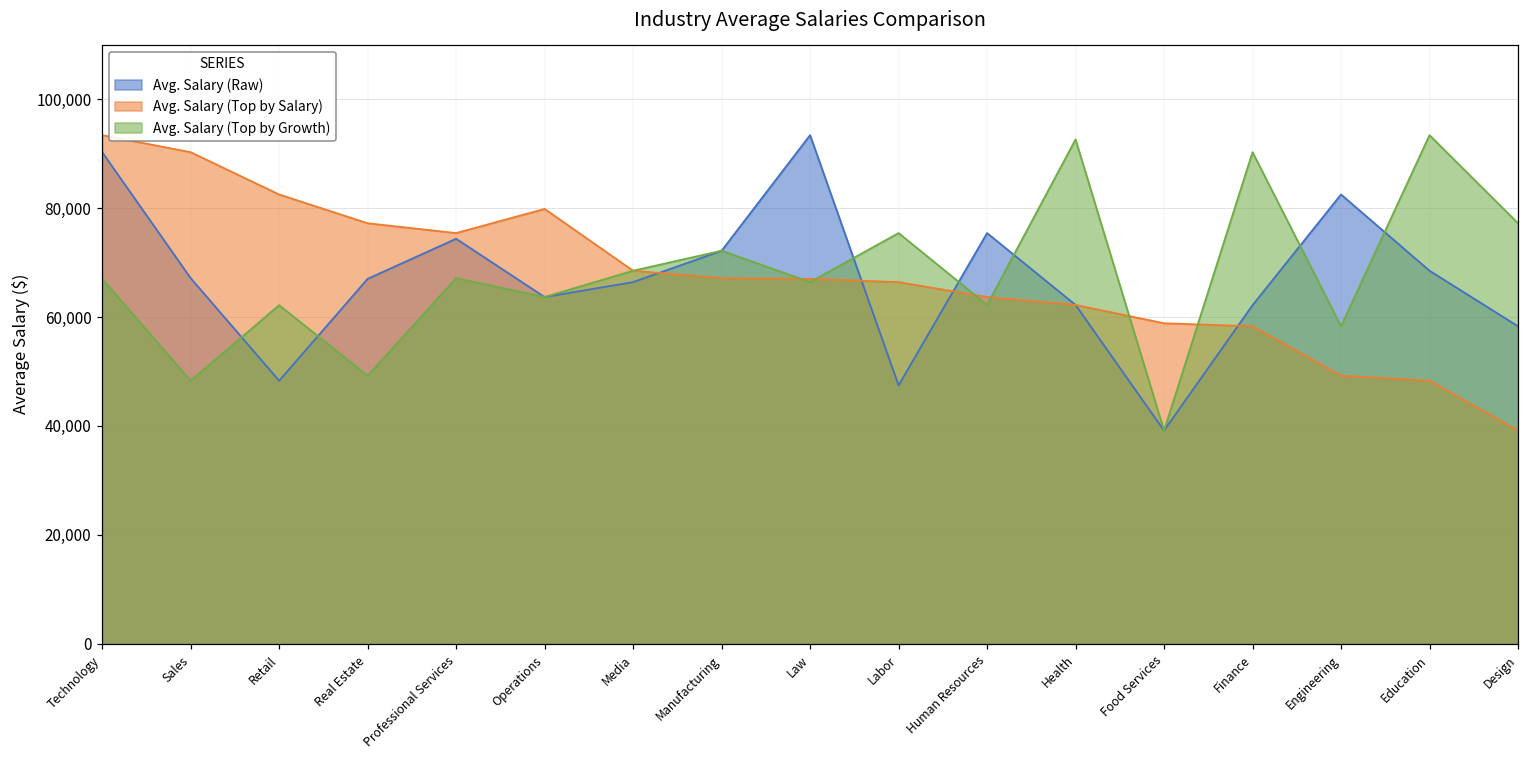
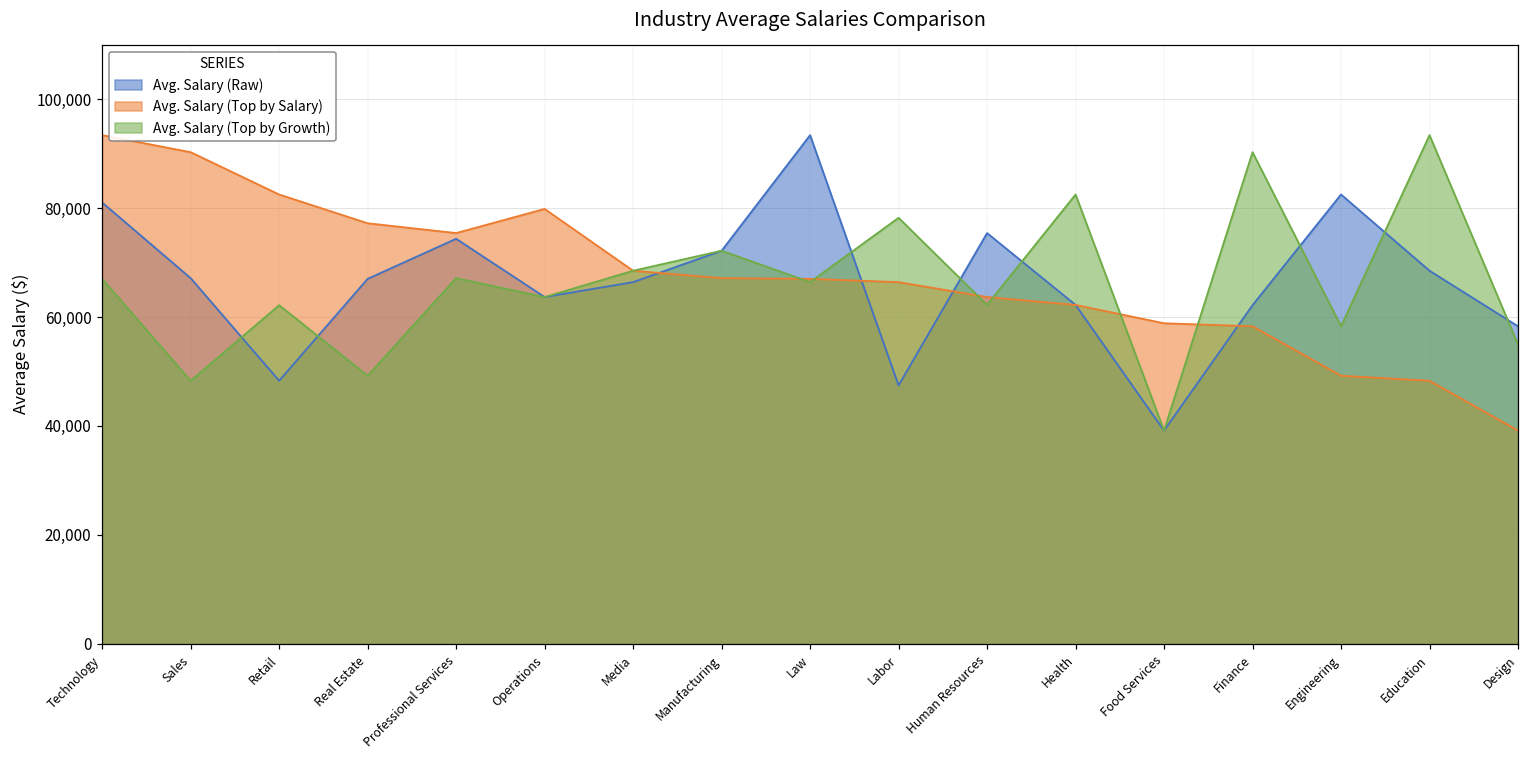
  {
    "Avg. Salary (Raw)": {
-     "Technology": "90,000",
+     "Technology": "81,000",
      "Sales": "67,000",
      "Retail": "48,000",
      "Real Estate": "67,000",
      "Professional Services": "74,000",
      "Media": "66,000",
      "Law": "93,000",
      "Labor": "47,000",
      "Human Resources": "75,000",
      "Finance": "62,000",
      "Engineering": "82,000",
      "Education": "68,000",
      "Design": "58,000"
    },
    "Avg. Salary (Top by Salary)": {
      "Technology": "93,000",
      "Sales": "90,000",
      "Retail": "82,000",
      "Real Estate": "77,000",
      "Professional Services": "75,000",
      "Operations": "80,000",
      "Manufacturing": "67,000",
      "Law": "67,000",
      "Labor": "66,000",
      "Human Resources": "64,000",
      "Food Services": "59,000",
      "Finance": "58,000",
      "Engineering": "49,000",
      "Education": "48,000",
      "Design": "39,000"
    },
    "Avg. Salary (Top by Growth)": {
      "Technology": "67,000",
      "Sales": "48,000",
      "Retail": "62,000",
      "Real Estate": "49,000",
      "Professional Services": "67,000",
      "Law": "66,000",
-     "Labor": "75,000",
+     "Labor": "78,000",
      "Human Resources": "62,000",
-     "Health": "93,000",
+     "Health": "82,000",
      "Finance": "90,000",
      "Engineering": "58,000",
      "Education": "93,000",
-     "Design": "77,000"
+     "Design": "55,000"
    }
  }
